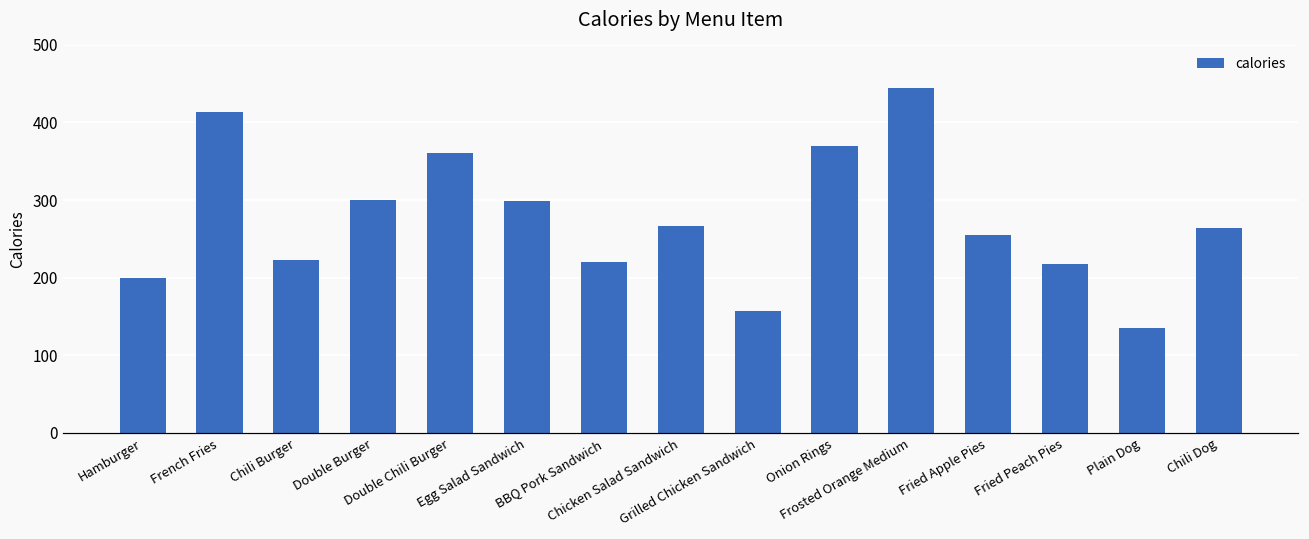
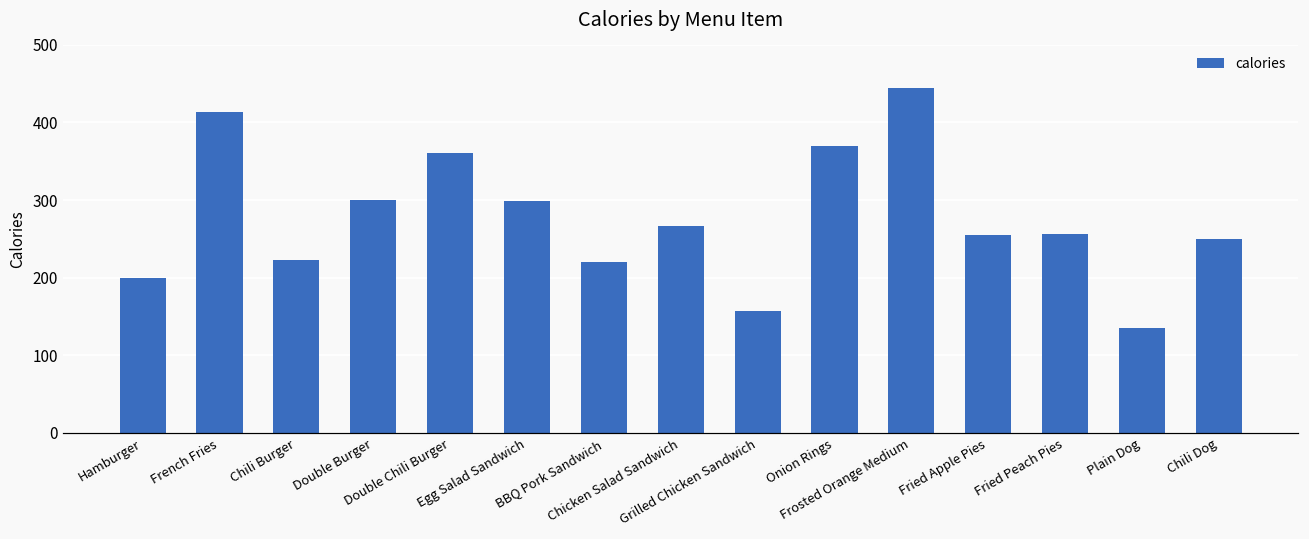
  {
    "Hamburger": 200,
    "French Fries": 410,
    "Chili Burger": 220,
    "Double Burger": 300,
    "Double Chili Burger": 360,
    "Egg Salad Sandwich": 300,
    "BBQ Pork Sandwich": 220,
    "Chicken Salad Sandwich": 270,
    "Grilled Chicken Sandwich": 160,
    "Onion Rings": 370,
    "Frosted Orange Medium": 440,
    "Fried Apple Pies": 260,
-   "Fried Peach Pies": 220,
+   "Fried Peach Pies": 260,
    "Plain Dog": 140,
-   "Chili Dog": 260
+   "Chili Dog": 250
  }
